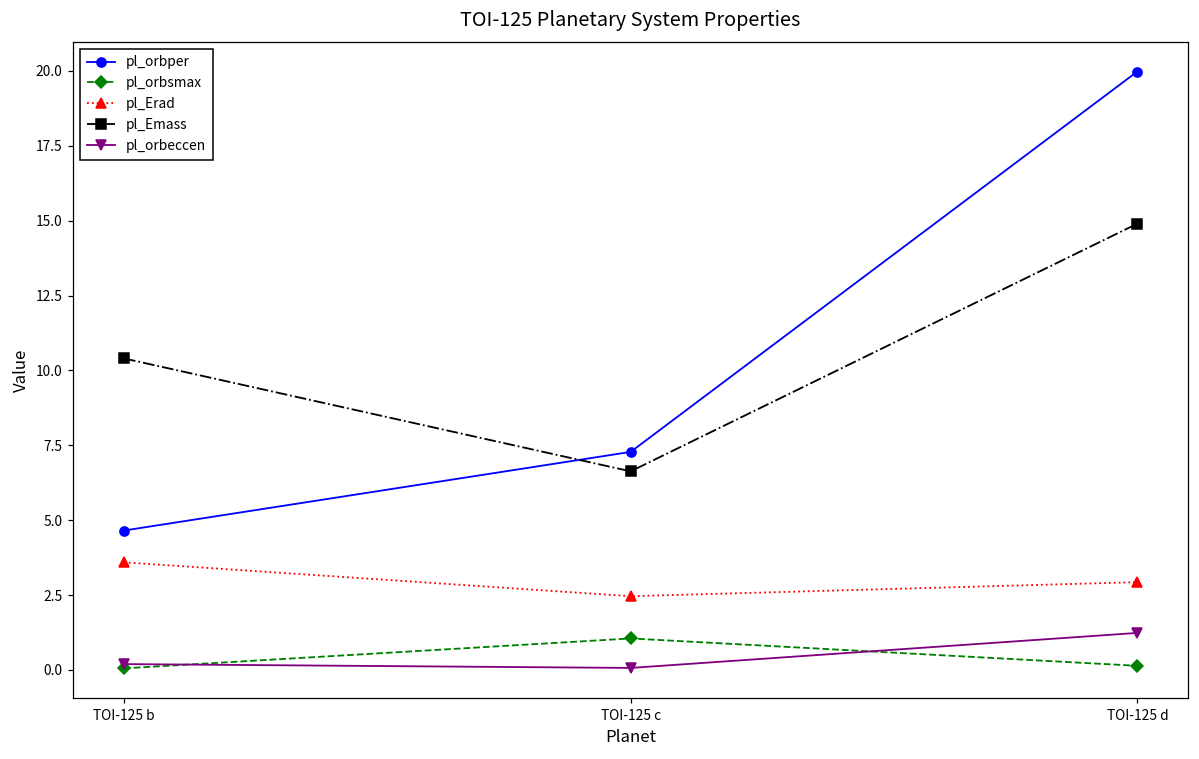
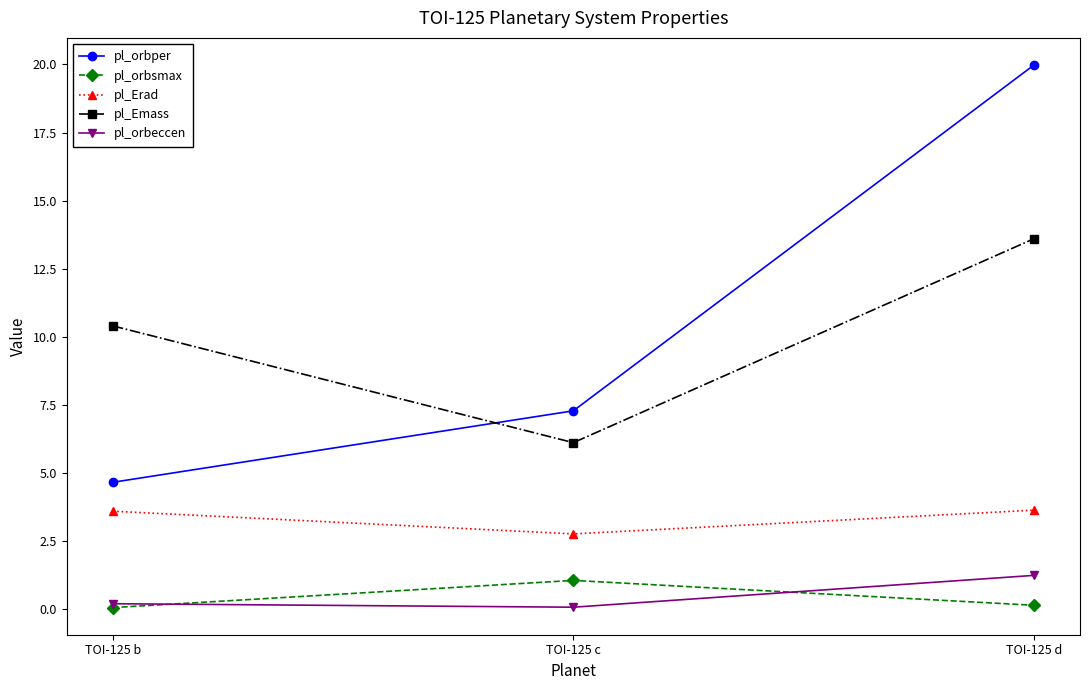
  {
    "pl_orbper": {
      "TOI-125 b": 4.7,
      "TOI-125 c": 7.3,
      "TOI-125 d": 20.0
    },
    "pl_orbsmax": {
      "TOI-125 b": 0.1,
      "TOI-125 c": 1.1,
      "TOI-125 d": 0.1
    },
    "pl_Erad": {
      "TOI-125 b": 3.6,
-     "TOI-125 c": 2.5,
-     "TOI-125 d": 2.9
+     "TOI-125 c": 2.8,
+     "TOI-125 d": 3.6
    },
    "pl_Emass": {
      "TOI-125 b": 10.4,
-     "TOI-125 c": 6.6,
-     "TOI-125 d": 14.9
+     "TOI-125 c": 6.1,
+     "TOI-125 d": 13.6
    },
    "pl_orbeccen": {
      "TOI-125 b": 0.2,
      "TOI-125 c": 0.1,
      "TOI-125 d": 1.2
    }
  }
